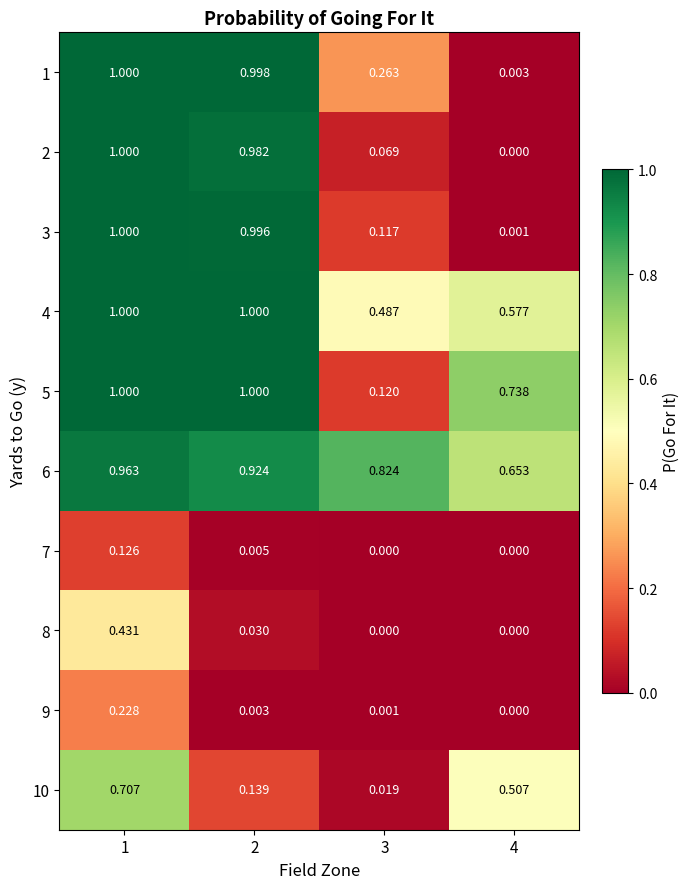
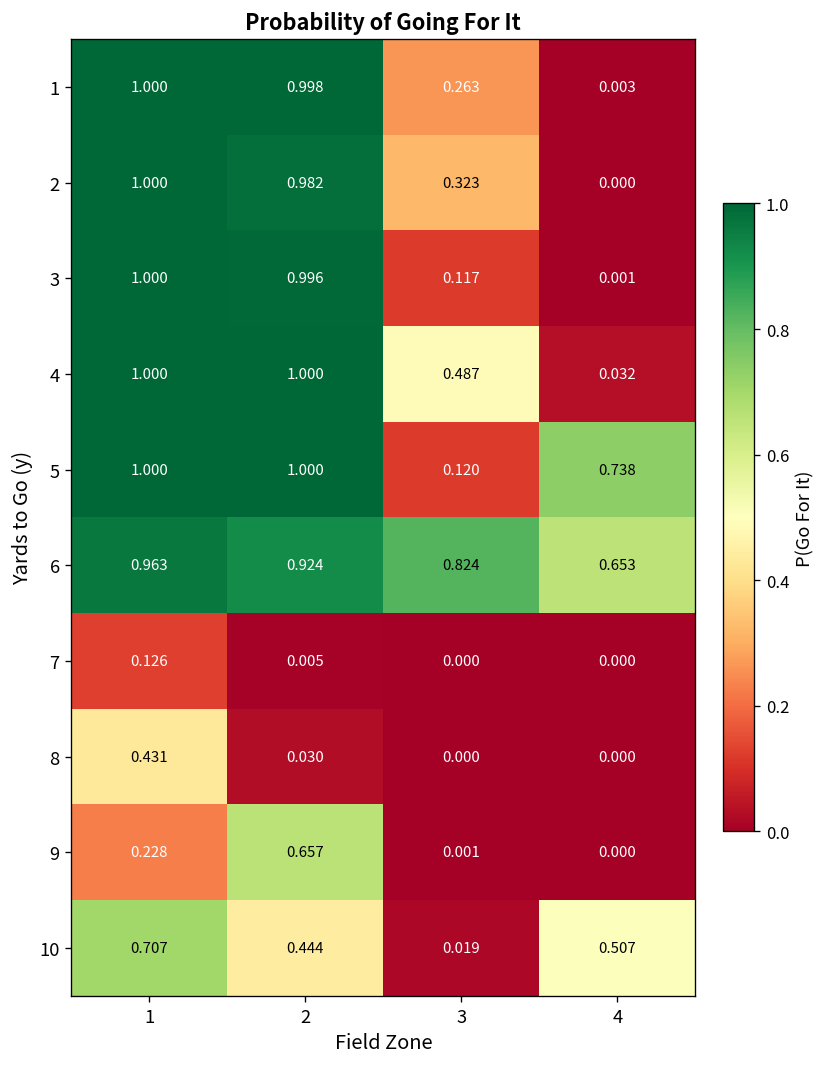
  {
    "1": {
      "1": 1.000,
      "2": 0.998,
      "3": 0.263,
      "4": 0.003
    },
    "2": {
      "1": 1.000,
      "2": 0.982,
-     "3": 0.069,
+     "3": 0.323,
      "4": 0.000
    },
    "3": {
      "1": 1.000,
      "2": 0.996,
      "3": 0.117,
      "4": 0.001
    },
    "4": {
      "1": 1.000,
      "2": 1.000,
      "3": 0.487,
-     "4": 0.577
+     "4": 0.032
    },
    "5": {
      "1": 1.000,
      "2": 1.000,
      "3": 0.120,
      "4": 0.738
    },
    "6": {
      "1": 0.963,
      "2": 0.924,
      "3": 0.824,
      "4": 0.653
    },
    "7": {
      "1": 0.126,
      "2": 0.005,
      "3": 0.000,
      "4": 0.000
    },
    "8": {
      "1": 0.431,
      "2": 0.030,
      "3": 0.000,
      "4": 0.000
    },
    "9": {
      "1": 0.228,
-     "2": 0.003,
+     "2": 0.657,
      "3": 0.001,
      "4": 0.000
    },
    "10": {
      "1": 0.707,
-     "2": 0.139,
+     "2": 0.444,
      "3": 0.019,
      "4": 0.507
    }
  }
